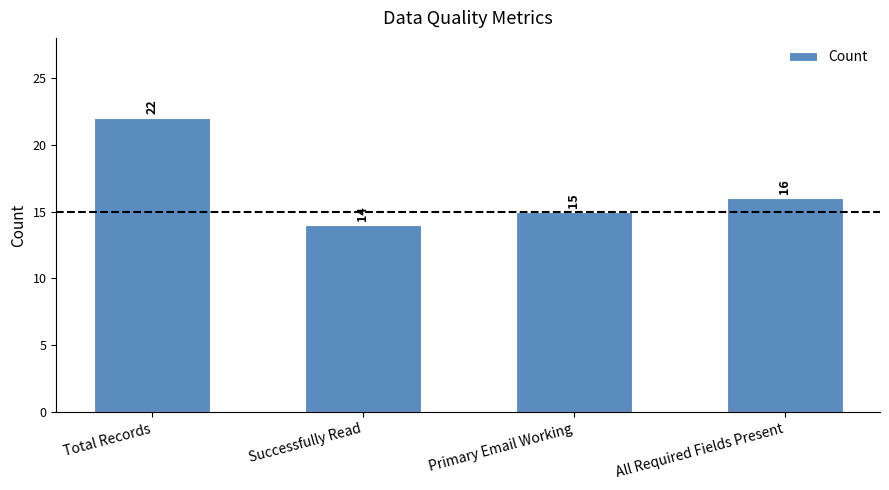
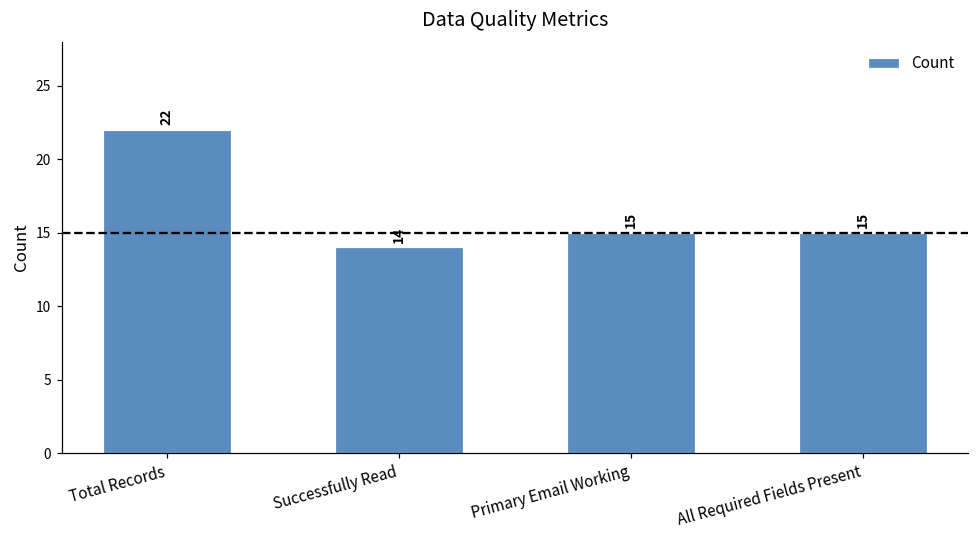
  {
    "Total Records": 22,
    "Successfully Read": 14,
    "Primary Email Working": 15,
-   "All Required Fields Present": 16
+   "All Required Fields Present": 15
  }
